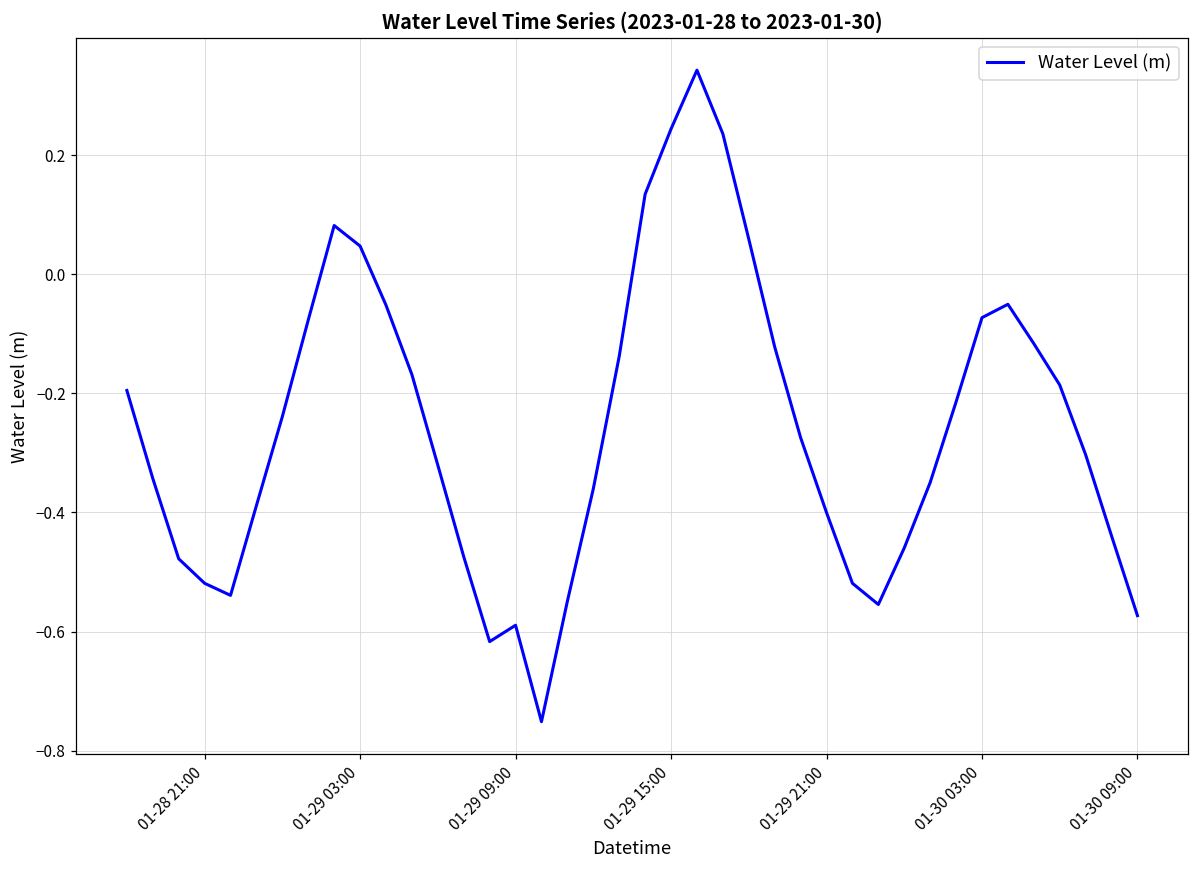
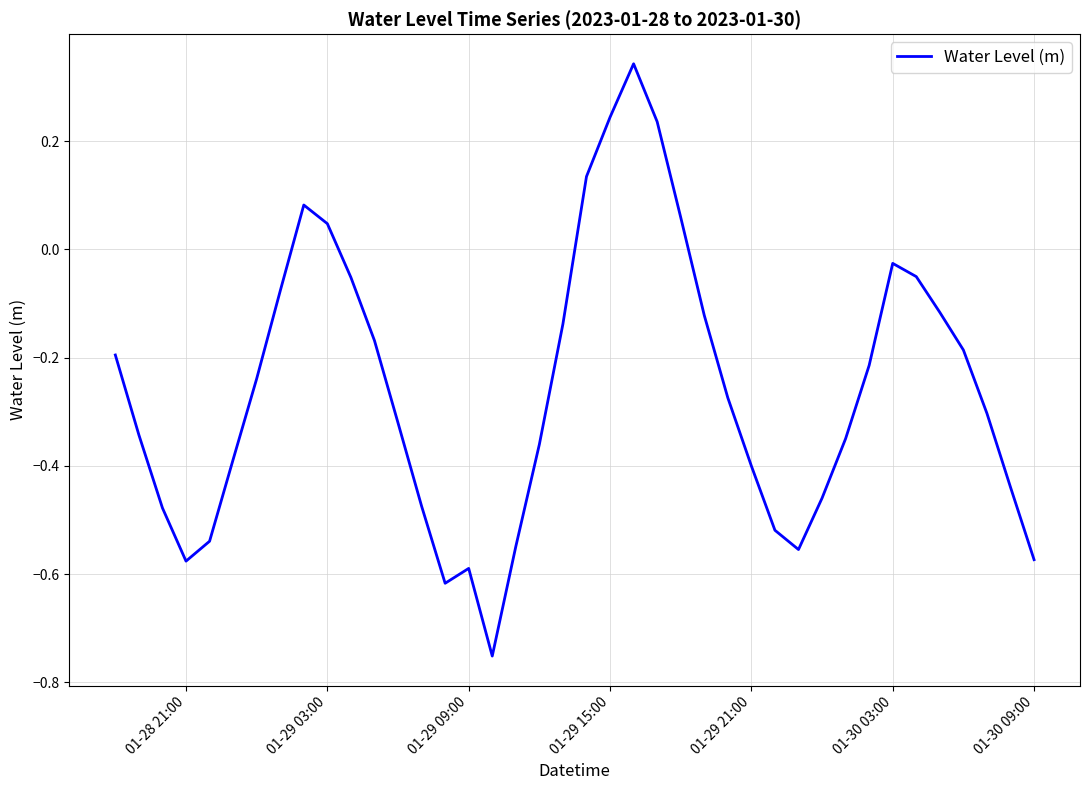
  {
-   "01-28 21:00": -0.52,
+   "01-28 21:00": -0.58,
    "01-29 03:00": 0.05,
    "01-29 09:00": -0.59,
    "01-29 15:00": 0.24,
    "01-29 21:00": -0.40,
-   "01-30 03:00": -0.07,
+   "01-30 03:00": -0.03,
    "01-30 09:00": -0.57
  }
